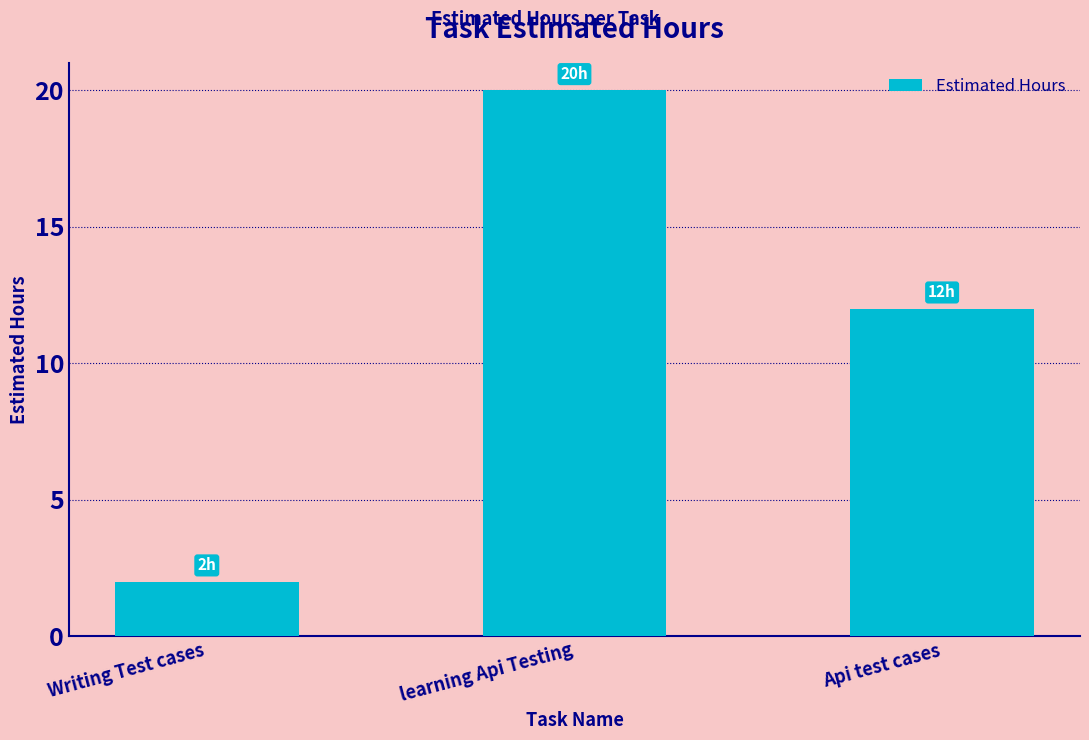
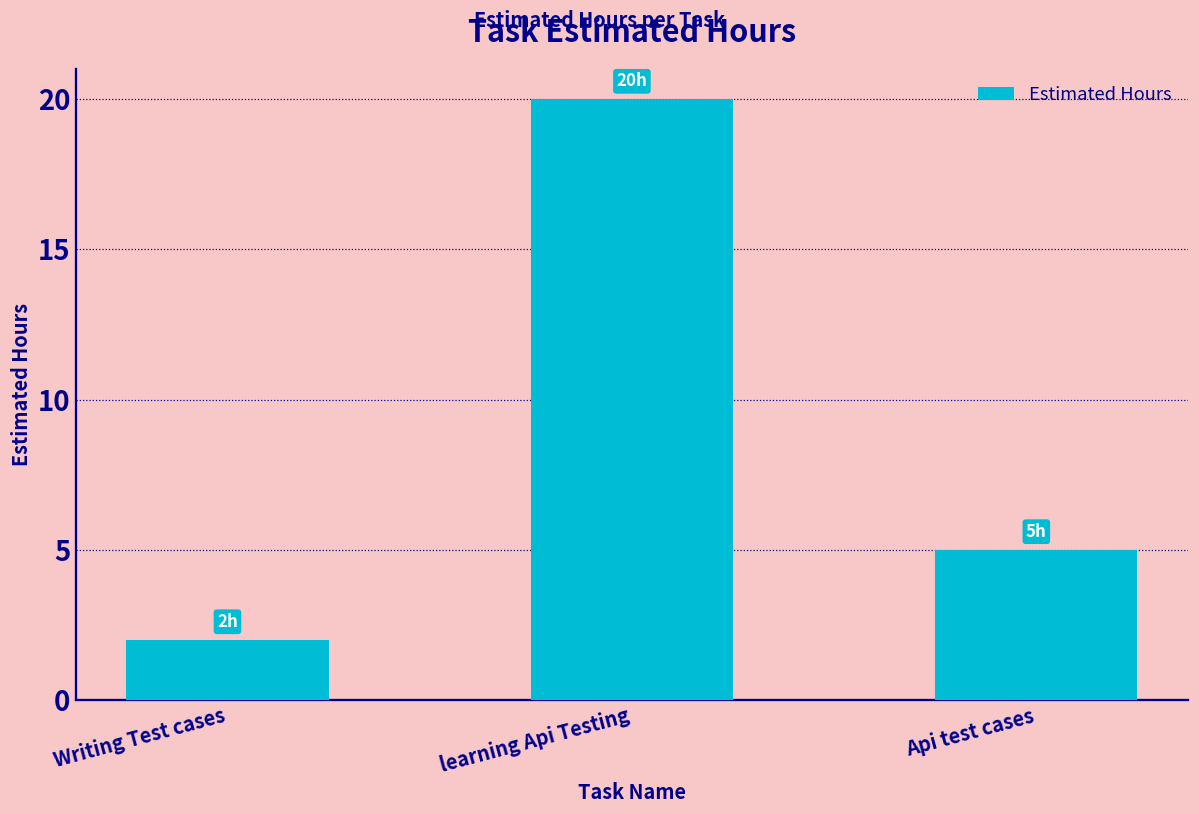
  {
-   "Api test cases": "12h"
+   "Api test cases": "5h"
  }
